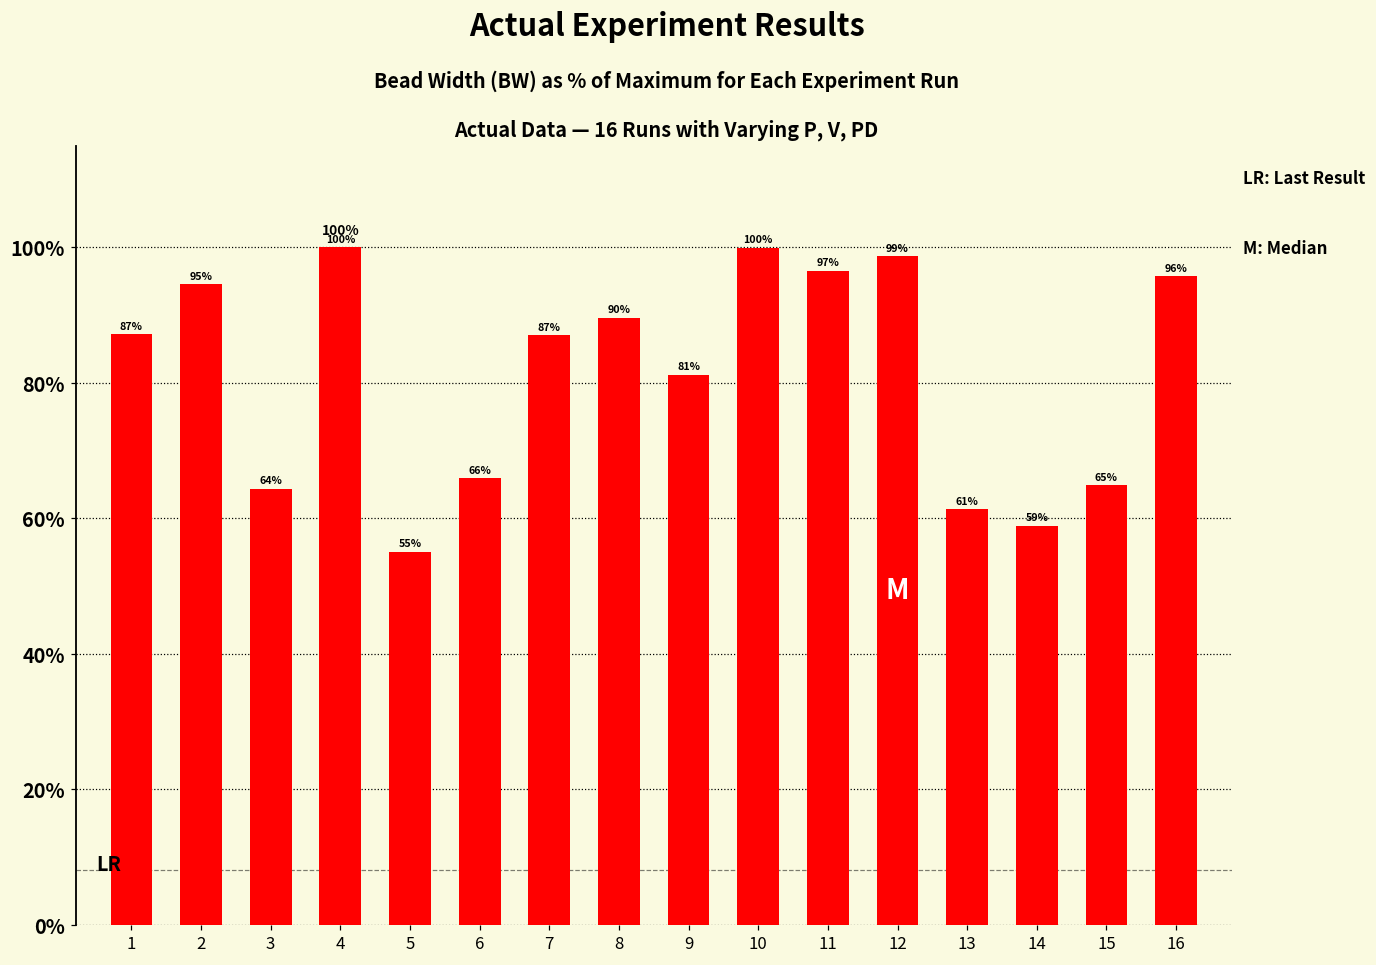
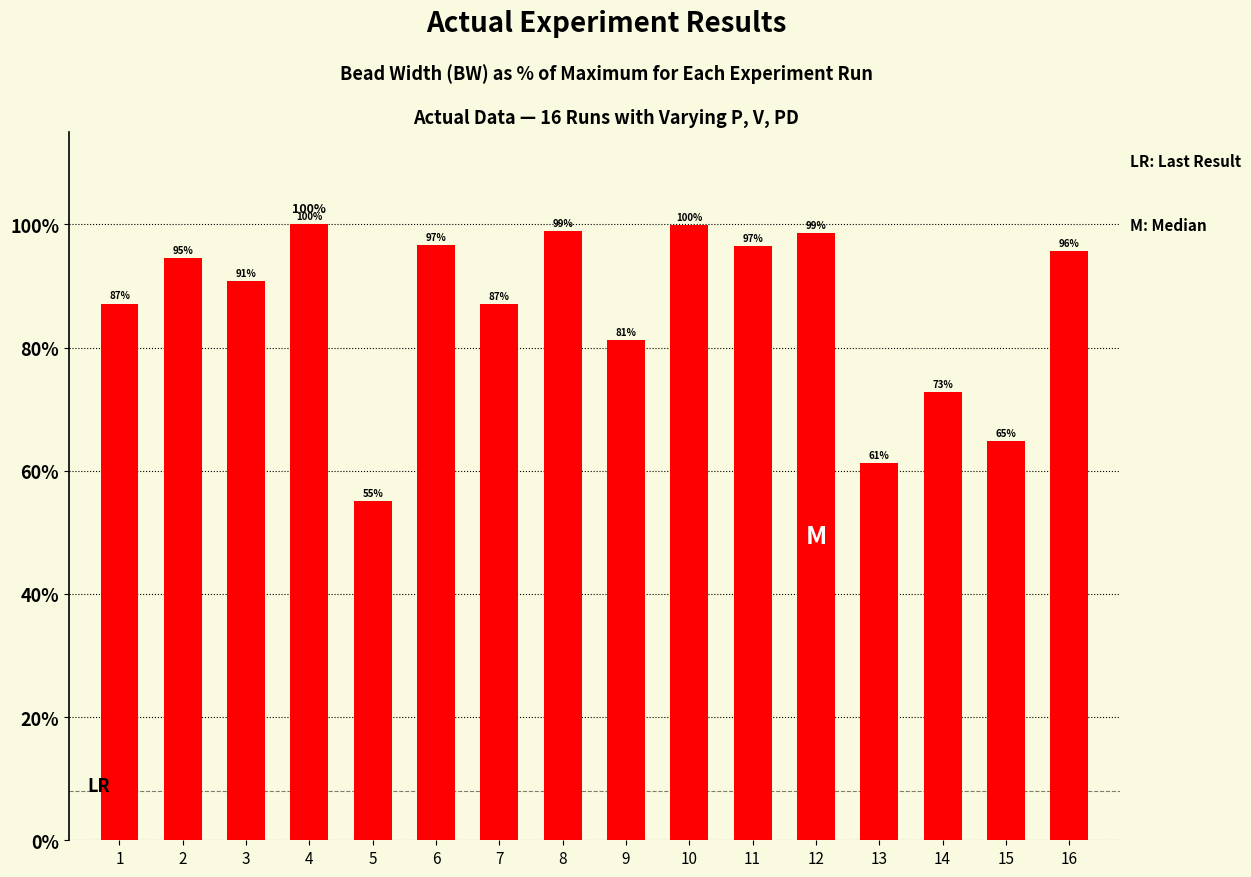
  {
    "1": "87%",
    "2": "95%",
-   "3": "64%",
+   "3": "91%",
    "5": "55%",
-   "6": "66%",
+   "6": "97%",
    "7": "87%",
-   "8": "90%",
+   "8": "99%",
    "9": "81%",
    "10": "100%",
    "11": "97%",
    "12": "99%",
    "13": "61%",
-   "14": "59%",
+   "14": "73%",
    "15": "65%",
    "16": "96%"
  }
